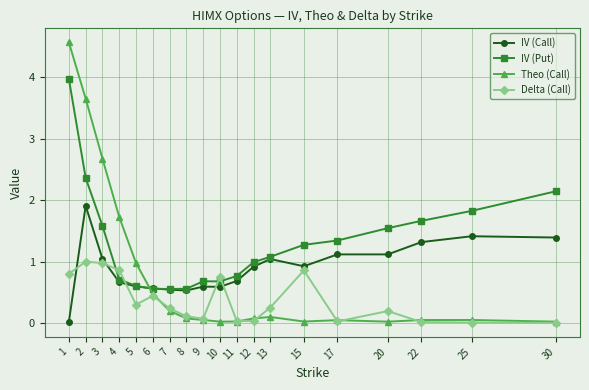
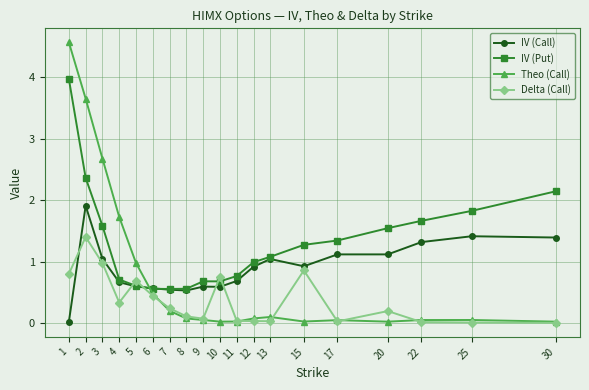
  {
    "Delta (Call)": {
      "1": 0.8,
-     "2": 1.0,
+     "2": 1.4,
      "3": 1.0,
-     "4": 0.9,
-     "5": 0.3,
+     "4": 0.3,
+     "5": 0.7,
      "10": 0.8,
      "12": 0.0,
-     "13": 0.3,
+     "13": 0.0,
      "15": 0.9,
      "20": 0.2
    }
  }
